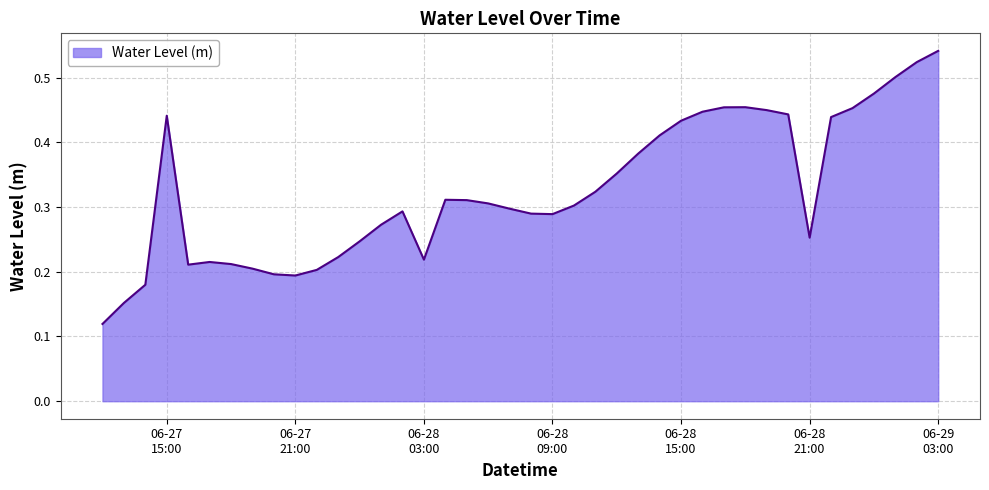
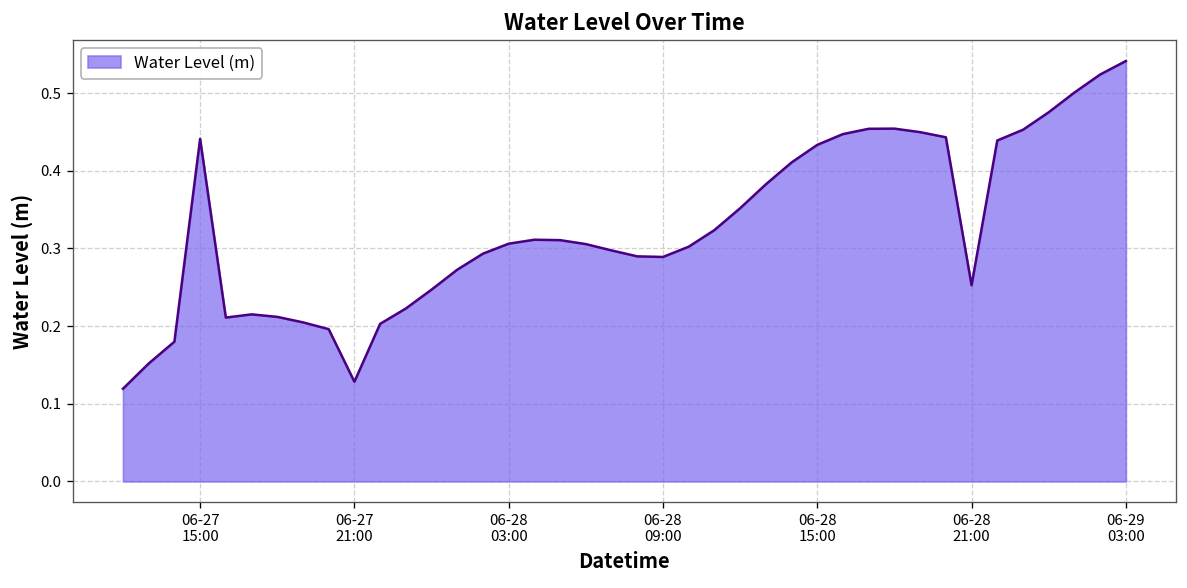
  {
    "06-27 15:00": 0.44,
-   "06-27 21:00": 0.19,
-   "06-28 03:00": 0.22,
+   "06-27 21:00": 0.13,
+   "06-28 03:00": 0.31,
    "06-28 09:00": 0.29,
    "06-28 15:00": 0.43,
    "06-28 21:00": 0.25,
    "06-29 03:00": 0.54
  }
